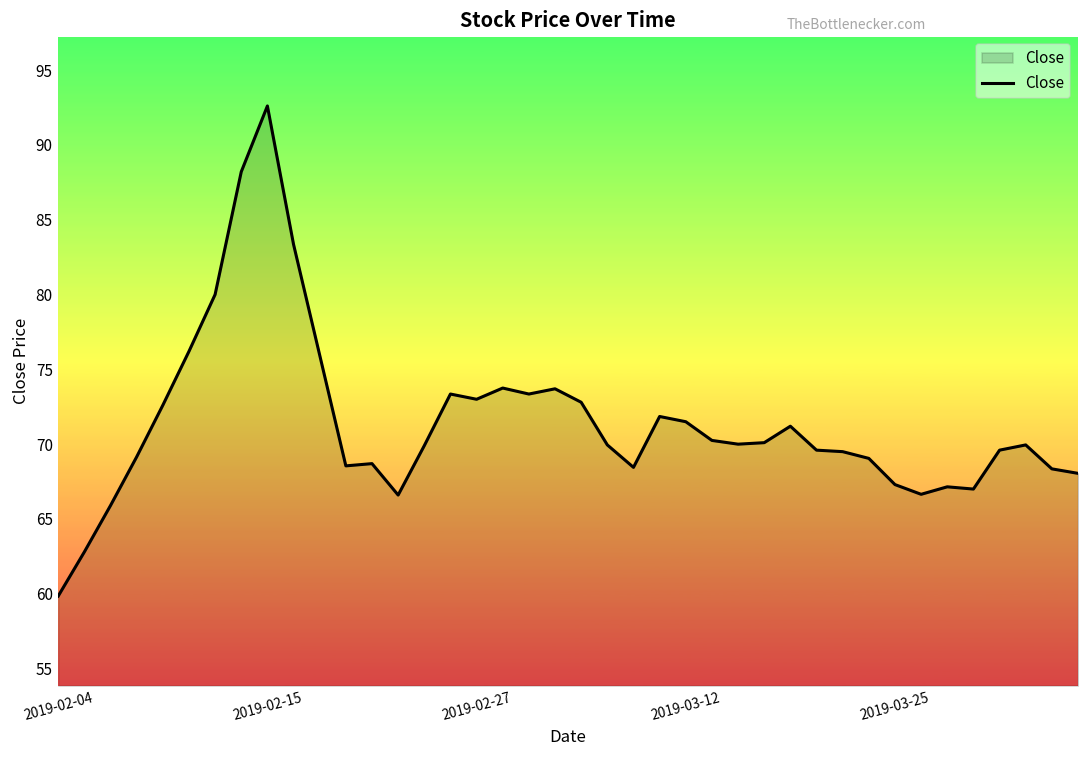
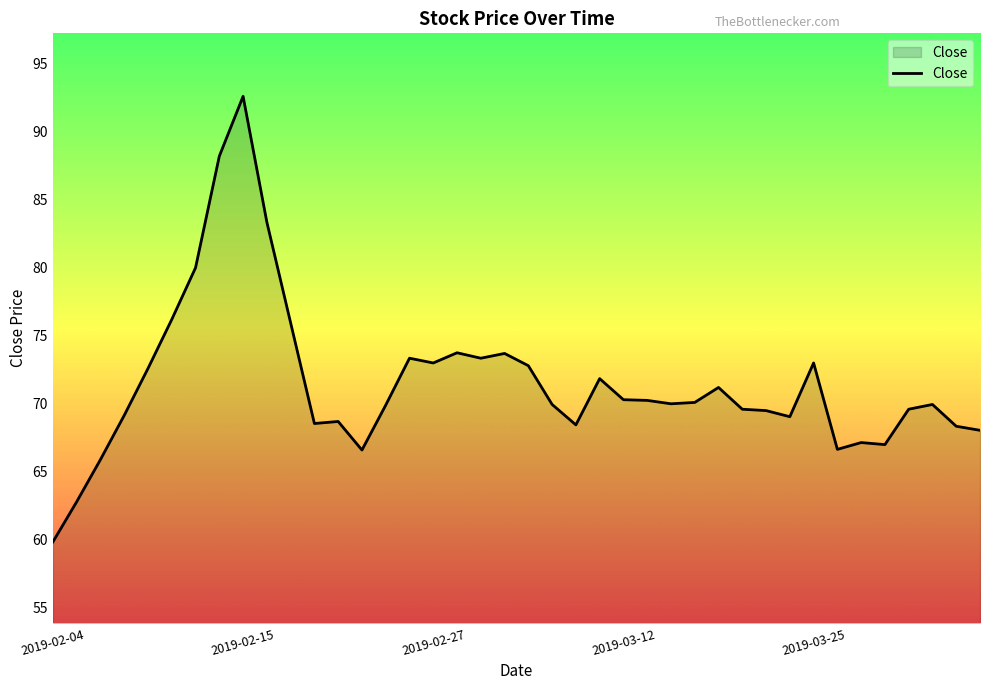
  {
    "2019-02-04": 59.9,
    "2019-02-15": 92.6,
    "2019-02-27": 73.0,
-   "2019-03-12": 71.5,
-   "2019-03-25": 67.3
+   "2019-03-12": 70.3,
+   "2019-03-25": 73.0
  }
